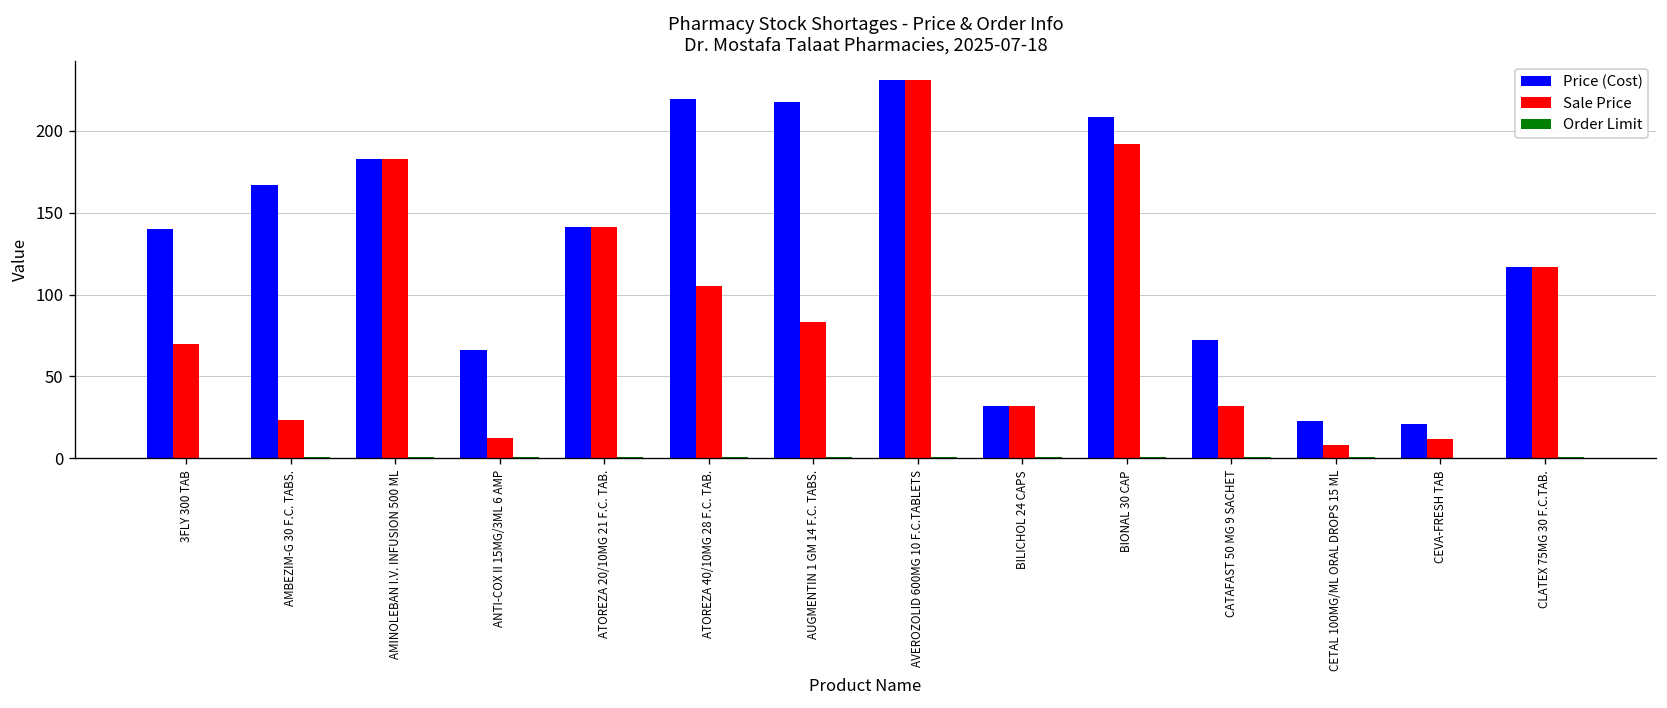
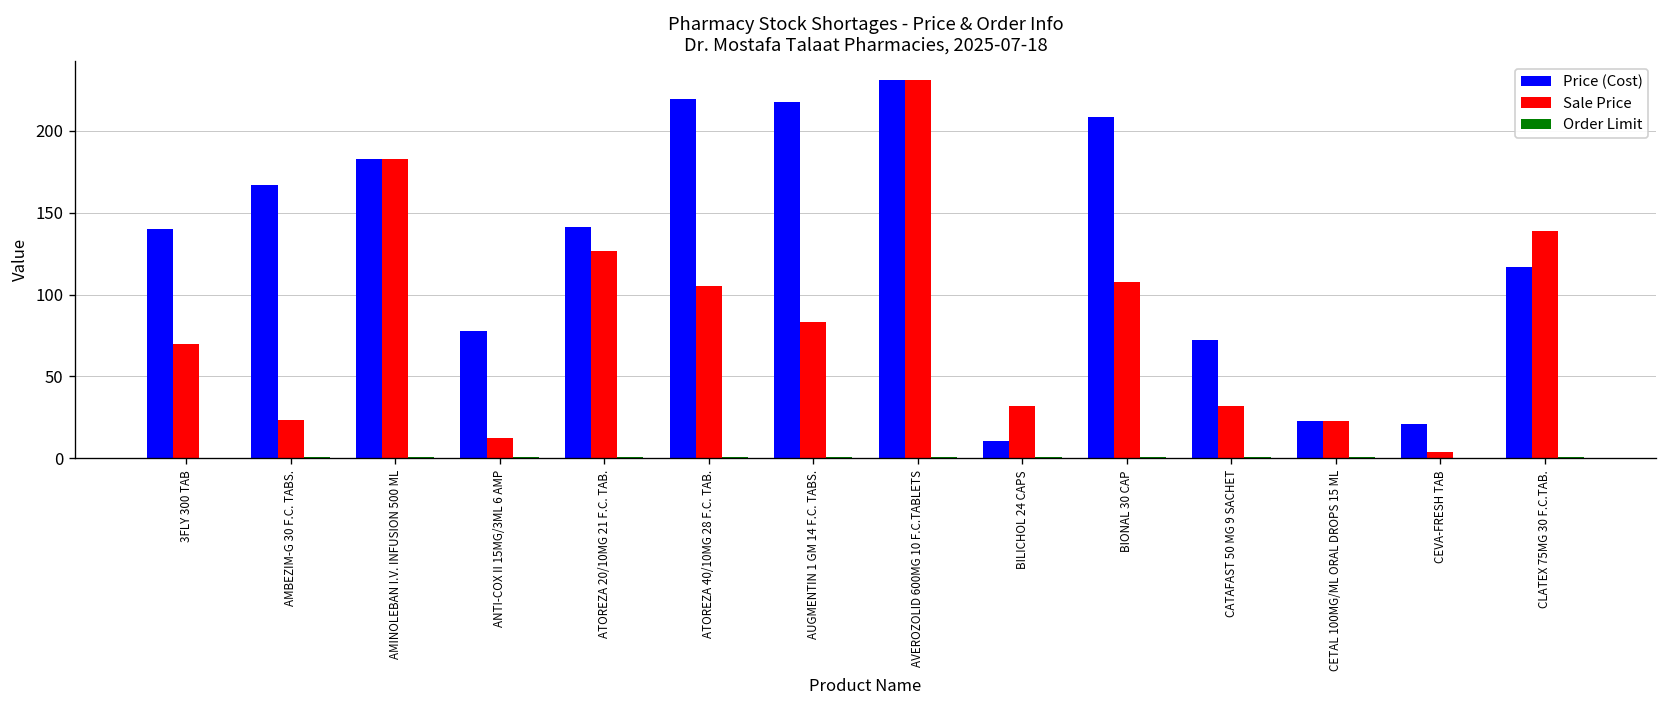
  {
    "Price (Cost)": {
      "3FLY 300 TAB": 140,
      "AMBEZIM-G 30 F.C. TABS.": 167,
      "AMINOLEBAN I.V. INFUSION 500 ML": 183,
-     "ANTI-COX II 15MG/3ML 6 AMP": 66,
+     "ANTI-COX II 15MG/3ML 6 AMP": 78,
      "ATOREZA 20/10MG 21 F.C. TAB.": 141,
      "ATOREZA 40/10MG 28 F.C. TAB.": 220,
      "AUGMENTIN 1 GM 14 F.C. TABS.": 218,
      "AVEROZOLID 600MG 10 F.C.TABLETS": 231,
-     "BILICHOL 24 CAPS": 32,
+     "BILICHOL 24 CAPS": 11,
      "BIONAL 30 CAP": 208,
      "CATAFAST 50 MG 9 SACHET": 72,
      "CETAL 100MG/ML ORAL DROPS 15 ML": 23,
      "CEVA-FRESH TAB": 21,
      "CLATEX 75MG 30 F.C.TAB.": 117
    },
    "Sale Price": {
      "3FLY 300 TAB": 70,
      "AMBEZIM-G 30 F.C. TABS.": 23,
      "AMINOLEBAN I.V. INFUSION 500 ML": 183,
      "ANTI-COX II 15MG/3ML 6 AMP": 12,
-     "ATOREZA 20/10MG 21 F.C. TAB.": 141,
+     "ATOREZA 20/10MG 21 F.C. TAB.": 127,
      "ATOREZA 40/10MG 28 F.C. TAB.": 105,
      "AUGMENTIN 1 GM 14 F.C. TABS.": 83,
      "AVEROZOLID 600MG 10 F.C.TABLETS": 231,
      "BILICHOL 24 CAPS": 32,
-     "BIONAL 30 CAP": 192,
+     "BIONAL 30 CAP": 108,
      "CATAFAST 50 MG 9 SACHET": 32,
-     "CETAL 100MG/ML ORAL DROPS 15 ML": 8,
-     "CEVA-FRESH TAB": 12,
-     "CLATEX 75MG 30 F.C.TAB.": 117
+     "CETAL 100MG/ML ORAL DROPS 15 ML": 23,
+     "CEVA-FRESH TAB": 4,
+     "CLATEX 75MG 30 F.C.TAB.": 139
    },
    "Order Limit": {
      "3FLY 300 TAB": 0,
      "CEVA-FRESH TAB": 0
    }
  }
